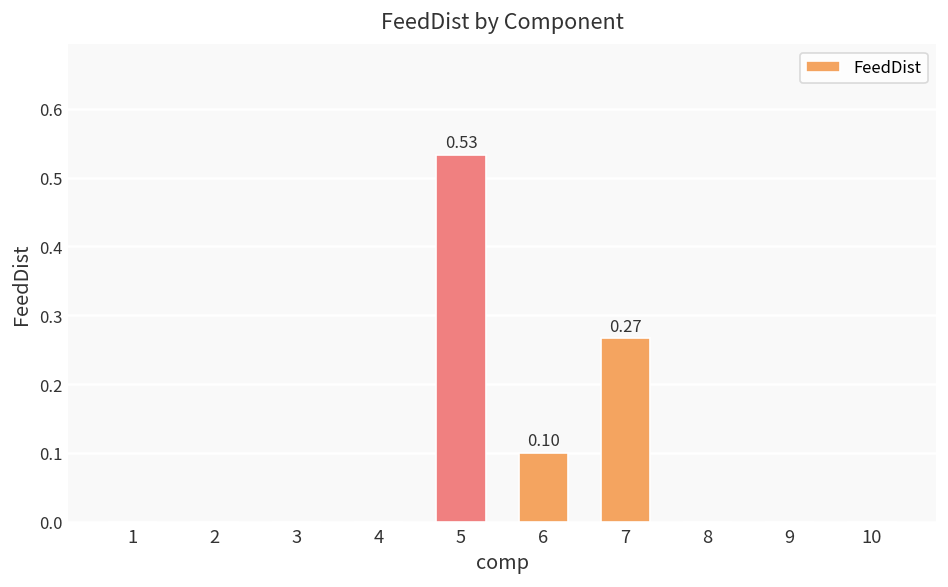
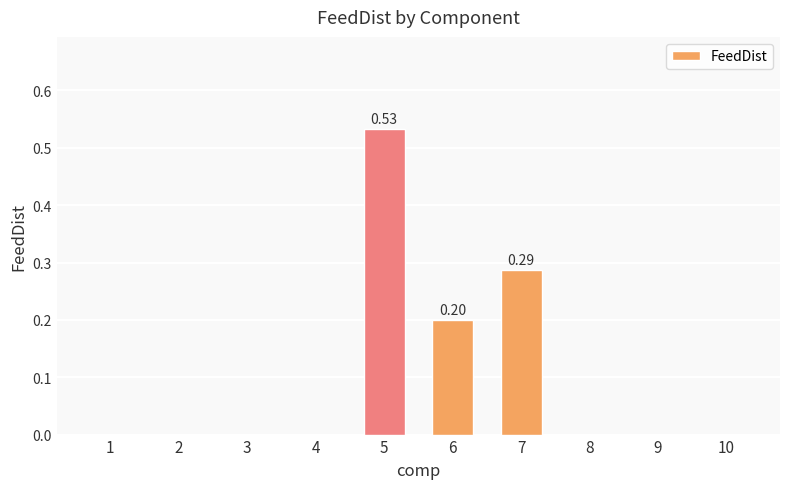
  {
    "5": 0.53,
-   "6": 0.10,
-   "7": 0.27
+   "6": 0.20,
+   "7": 0.29
  }
